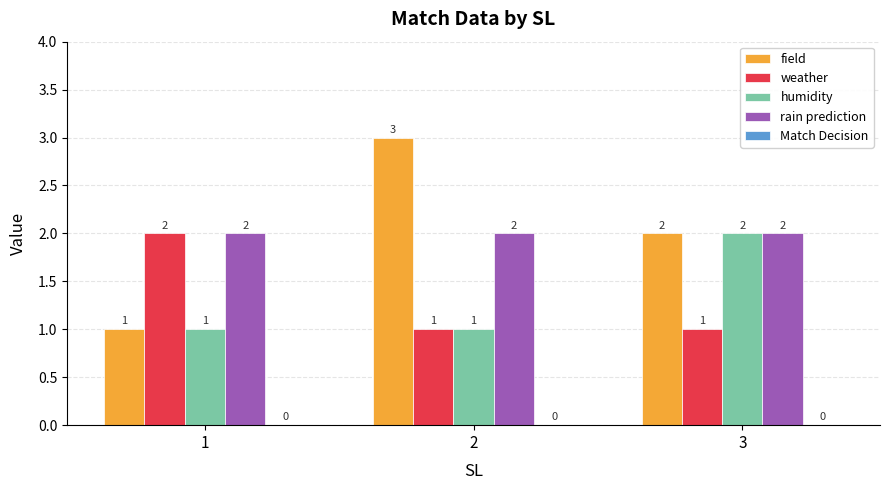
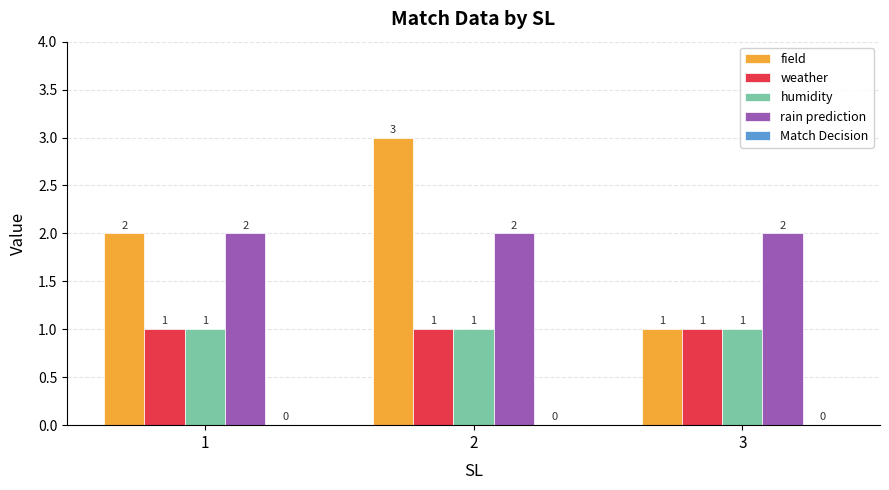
  {
    "field": {
-     "1": 1,
+     "1": 2,
      "2": 3,
-     "3": 2
+     "3": 1
    },
    "weather": {
-     "1": 2,
+     "1": 1,
      "2": 1,
      "3": 1
    },
    "humidity": {
      "1": 1,
      "2": 1,
-     "3": 2
+     "3": 1
    },
    "rain prediction": {
      "1": 2,
      "2": 2,
      "3": 2
    },
    "Match Decision": {
      "1": 0,
      "2": 0,
      "3": 0
    }
  }
